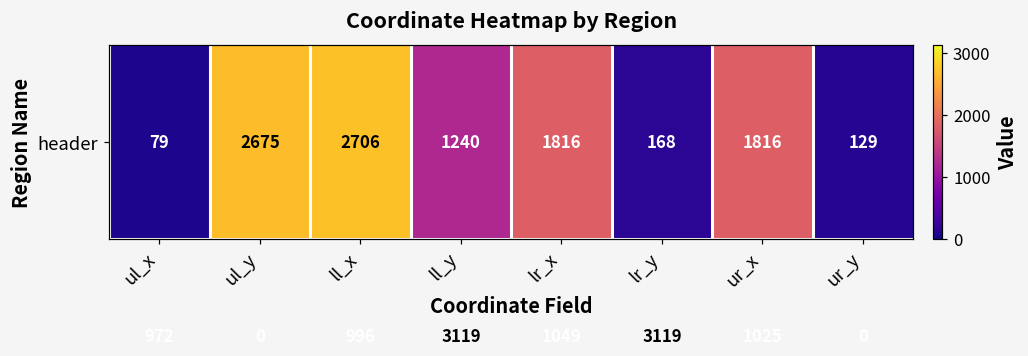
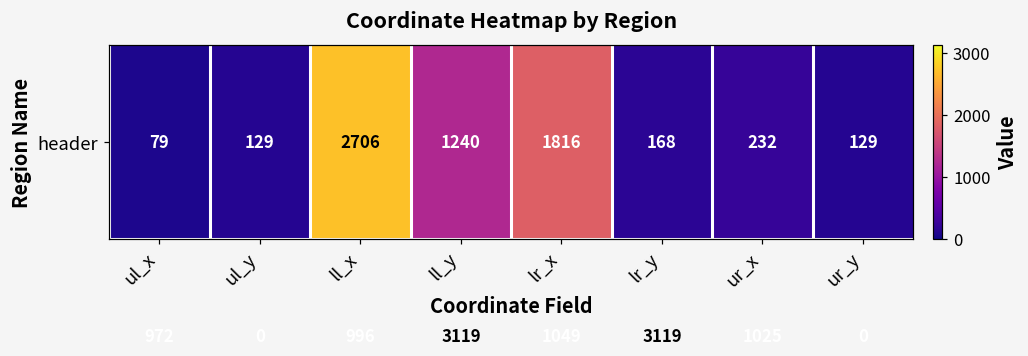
  {
    "header": {
      "ul_x": 79,
-     "ul_y": 2675,
+     "ul_y": 129,
      "ll_x": 2706,
      "ll_y": 1240,
      "lr_x": 1816,
      "lr_y": 168,
-     "ur_x": 1816,
+     "ur_x": 232,
      "ur_y": 129
    }
  }
